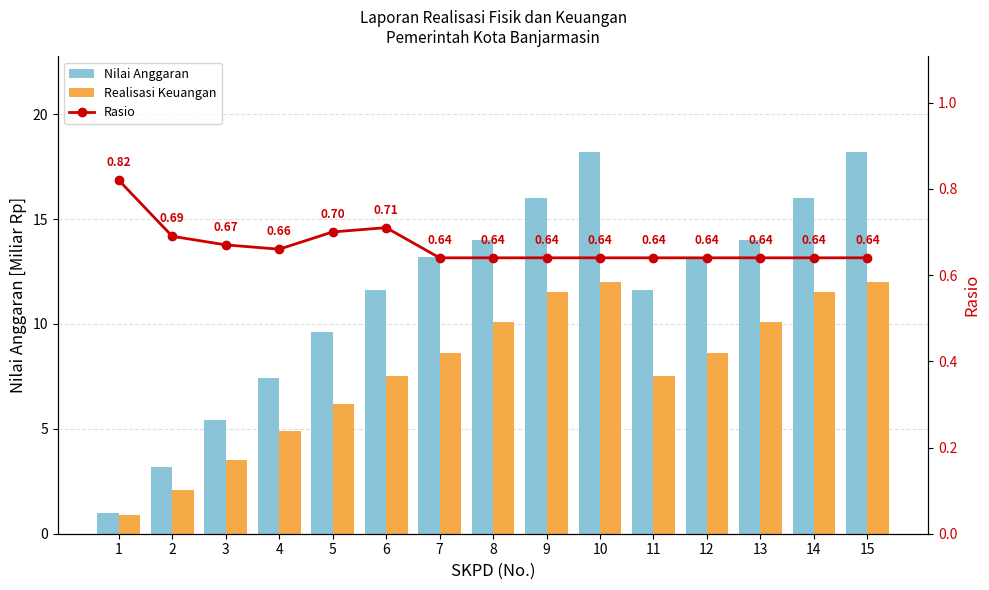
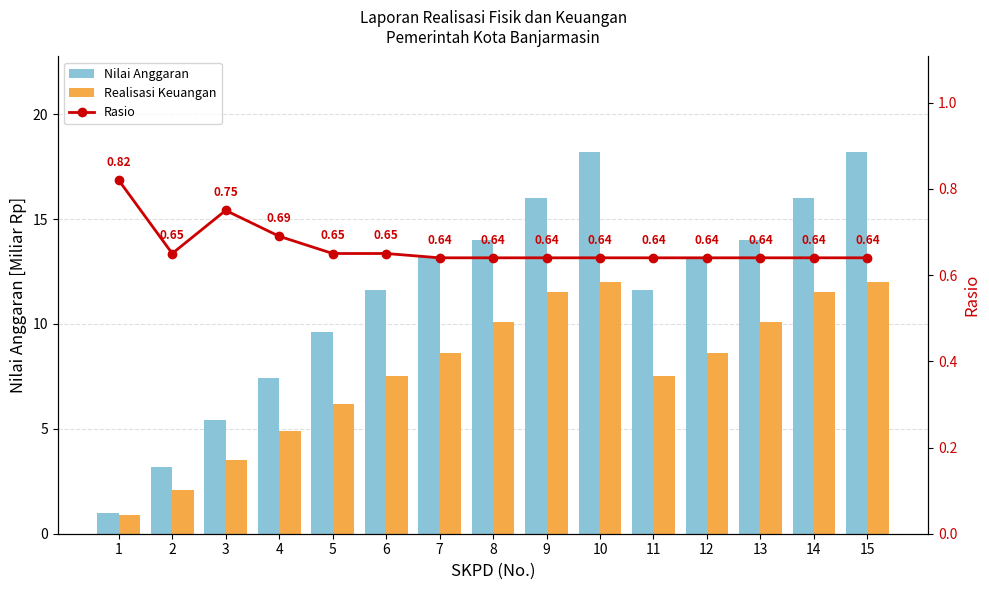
  {
    "Rasio": {
      "1": 0.82,
-     "2": 0.69,
-     "3": 0.67,
-     "4": 0.66,
-     "5": 0.70,
-     "6": 0.71,
+     "2": 0.65,
+     "3": 0.75,
+     "4": 0.69,
+     "5": 0.65,
+     "6": 0.65,
      "7": 0.64,
      "8": 0.64,
      "9": 0.64,
      "10": 0.64,
      "11": 0.64,
      "12": 0.64,
      "13": 0.64,
      "14": 0.64,
      "15": 0.64
    }
  }
